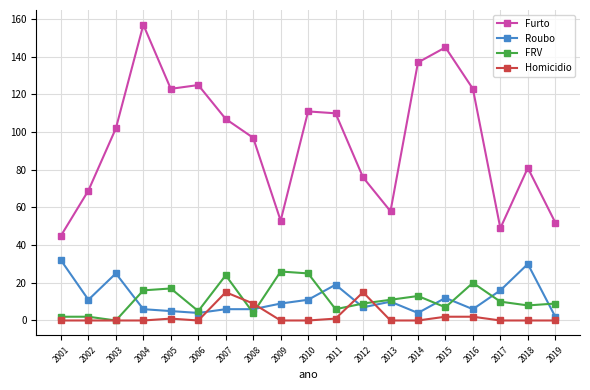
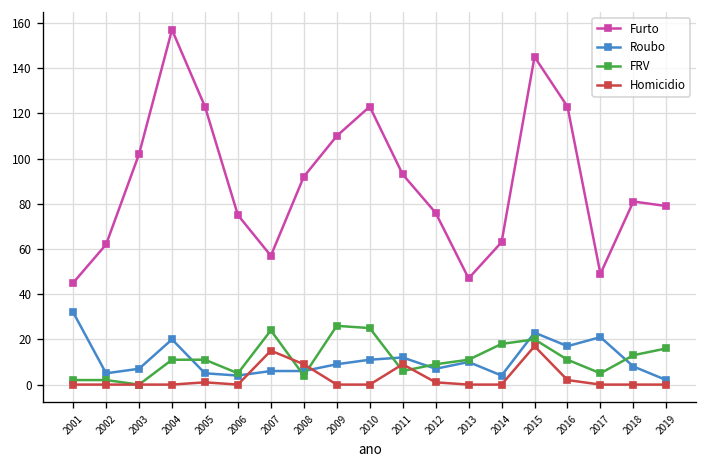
  {
    "Furto": {
      "2001": 45,
-     "2002": 69,
+     "2002": 62,
      "2003": 102,
      "2004": 157,
      "2005": 123,
-     "2006": 125,
-     "2007": 107,
-     "2008": 97,
-     "2009": 53,
-     "2010": 111,
-     "2011": 110,
+     "2006": 75,
+     "2007": 57,
+     "2008": 92,
+     "2009": 110,
+     "2010": 123,
+     "2011": 93,
      "2012": 76,
-     "2013": 58,
-     "2014": 137,
+     "2013": 47,
+     "2014": 63,
      "2015": 145,
      "2016": 123,
      "2017": 49,
      "2018": 81,
-     "2019": 52
+     "2019": 79
    },
    "Roubo": {
      "2001": 32,
-     "2002": 11,
-     "2003": 25,
-     "2004": 6,
+     "2002": 5,
+     "2003": 7,
+     "2004": 20,
      "2005": 5,
      "2007": 6,
      "2008": 6,
      "2009": 9,
      "2010": 11,
-     "2011": 19,
+     "2011": 12,
      "2012": 7,
      "2014": 4,
-     "2015": 12,
-     "2016": 6,
-     "2017": 16,
-     "2018": 30,
+     "2015": 23,
+     "2016": 17,
+     "2017": 21,
+     "2018": 8,
      "2019": 2
    },
    "FRV": {
      "2001": 2,
      "2002": 2,
-     "2004": 16,
-     "2005": 17,
+     "2004": 11,
+     "2005": 11,
      "2007": 24,
      "2008": 4,
      "2009": 26,
      "2010": 25,
      "2011": 6,
      "2012": 9,
-     "2014": 13,
-     "2015": 7,
-     "2016": 20,
-     "2017": 10,
-     "2018": 8,
-     "2019": 9
+     "2014": 18,
+     "2015": 20,
+     "2016": 11,
+     "2017": 5,
+     "2018": 13,
+     "2019": 16
    },
    "Homicidio": {
      "2001": 0,
      "2002": 0,
      "2004": 0,
      "2005": 1,
      "2006": 0,
      "2007": 15,
      "2008": 9,
      "2009": 0,
      "2010": 0,
-     "2011": 1,
-     "2012": 15,
+     "2011": 9,
+     "2012": 1,
      "2013": 0,
      "2014": 0,
-     "2015": 2,
+     "2015": 17,
      "2016": 2,
      "2017": 0,
      "2018": 0,
      "2019": 0
    }
  }
